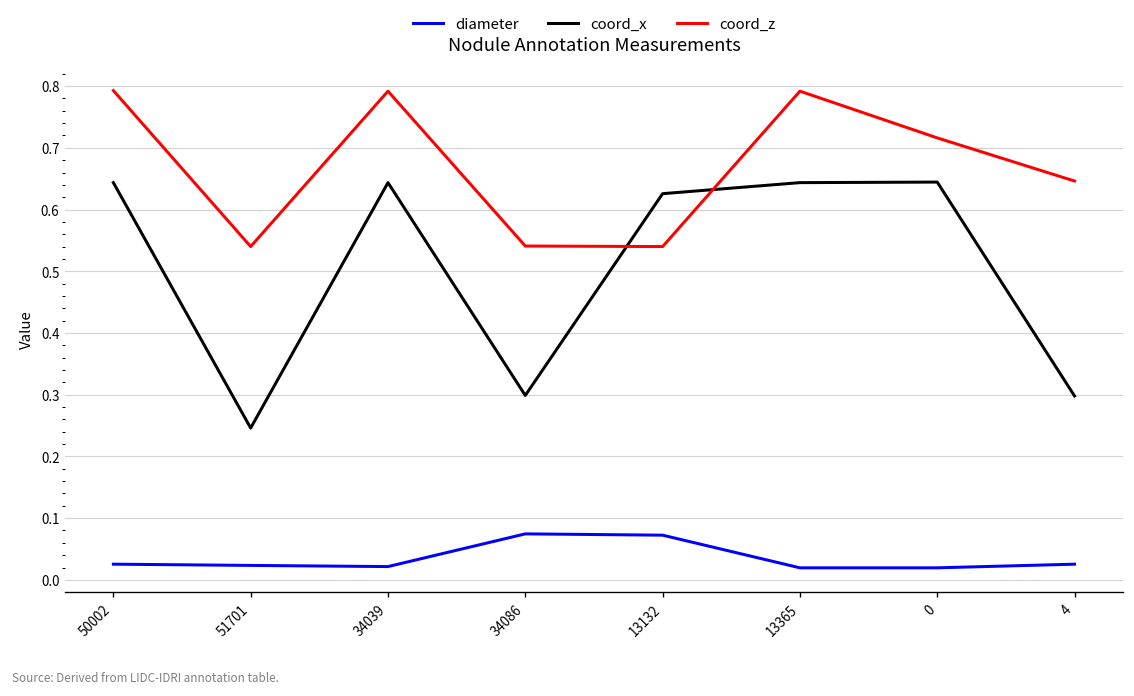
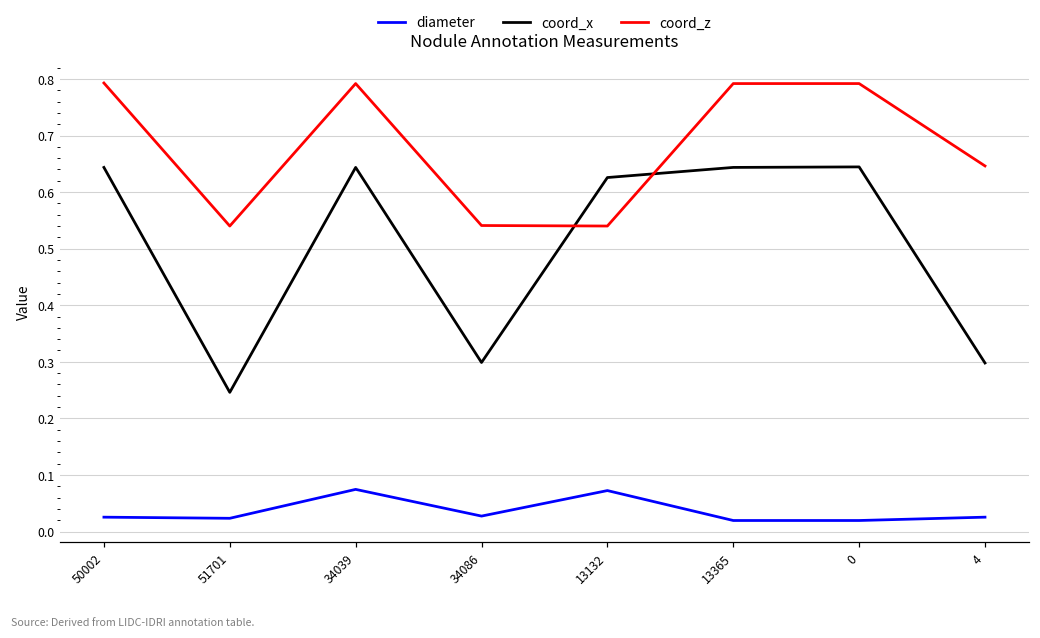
  {
    "diameter": {
      "50002": 0.03,
      "51701": 0.02,
-     "34039": 0.02,
-     "34086": 0.07,
+     "34039": 0.07,
+     "34086": 0.03,
      "13132": 0.07,
      "13365": 0.02,
      "0": 0.02,
      "4": 0.03
    },
    "coord_x": {
      "50002": 0.64,
      "51701": 0.25,
      "34039": 0.64,
      "34086": 0.30,
      "13132": 0.63,
      "13365": 0.64,
      "0": 0.64,
      "4": 0.30
    },
    "coord_z": {
      "50002": 0.79,
      "51701": 0.54,
      "34039": 0.79,
      "34086": 0.54,
      "13132": 0.54,
      "13365": 0.79,
-     "0": 0.72,
+     "0": 0.79,
      "4": 0.65
    }
  }
